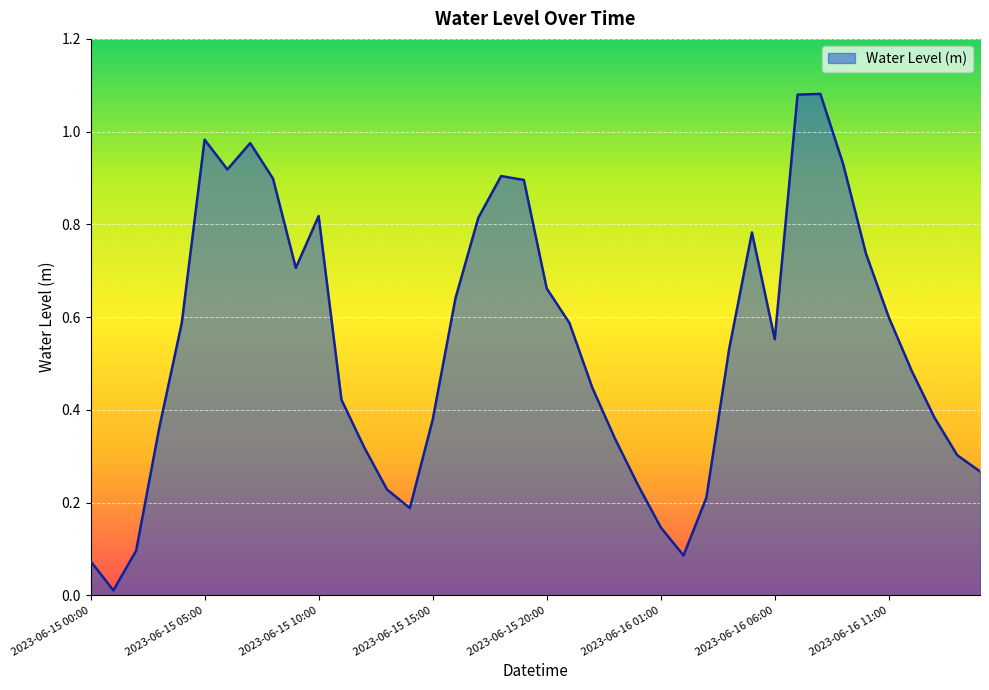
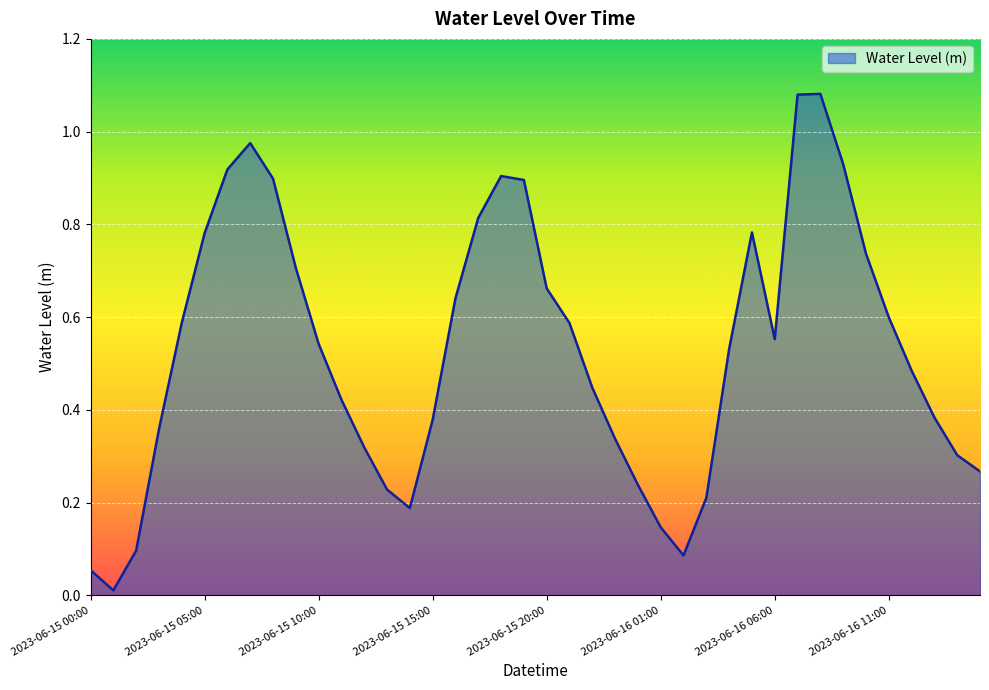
  {
-   "2023-06-15 00:00": 0.07,
-   "2023-06-15 05:00": 0.98,
-   "2023-06-15 10:00": 0.82,
+   "2023-06-15 00:00": 0.05,
+   "2023-06-15 05:00": 0.78,
+   "2023-06-15 10:00": 0.54,
    "2023-06-15 15:00": 0.38,
    "2023-06-15 20:00": 0.66,
    "2023-06-16 01:00": 0.15,
    "2023-06-16 06:00": 0.55,
    "2023-06-16 11:00": 0.60
  }
